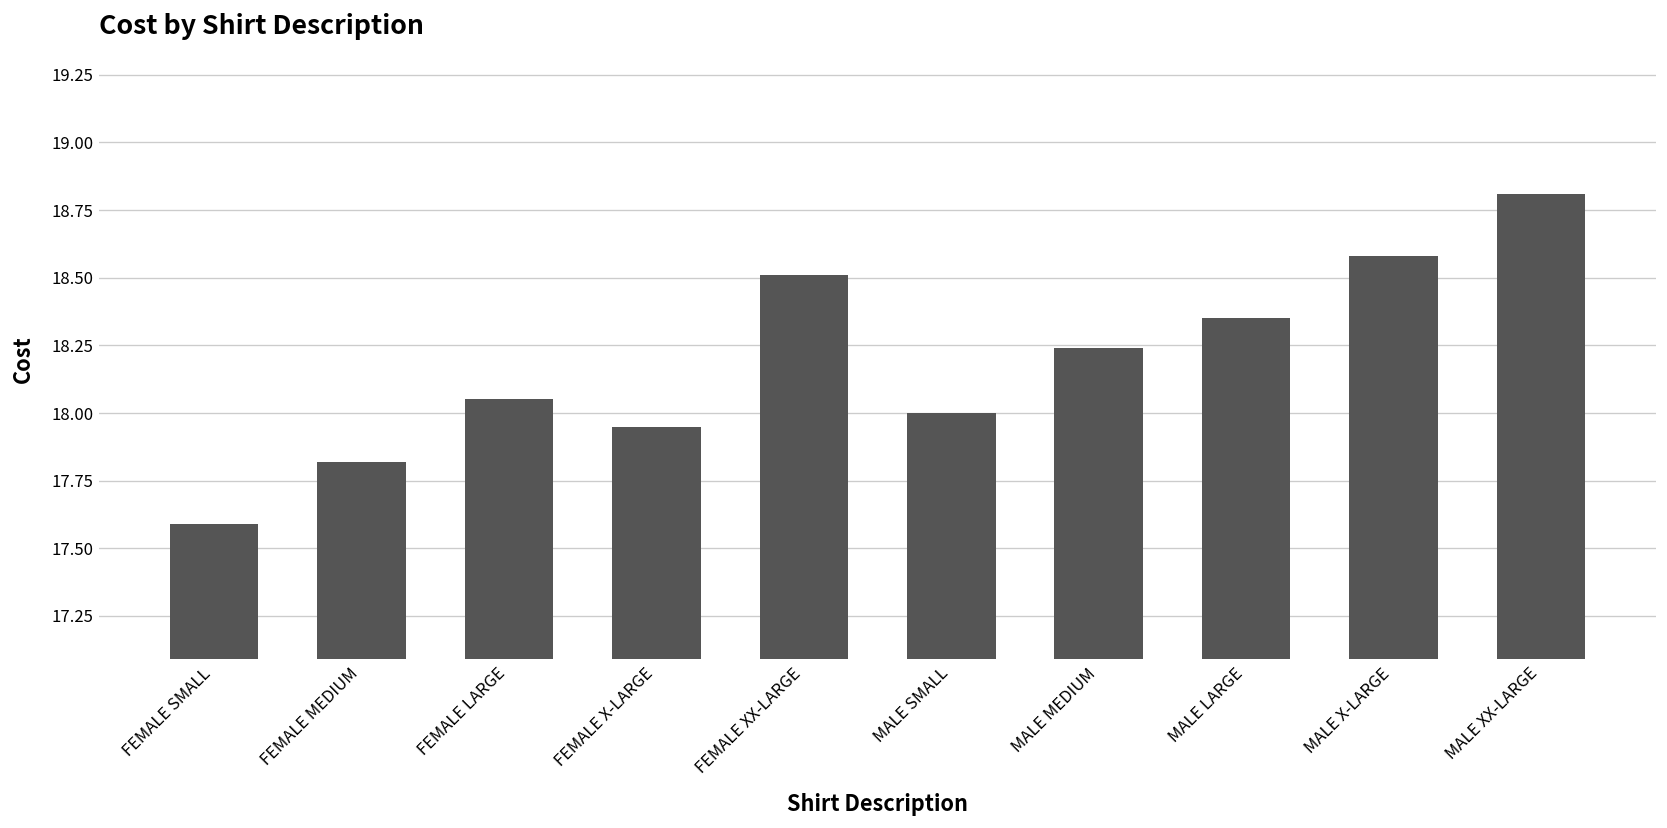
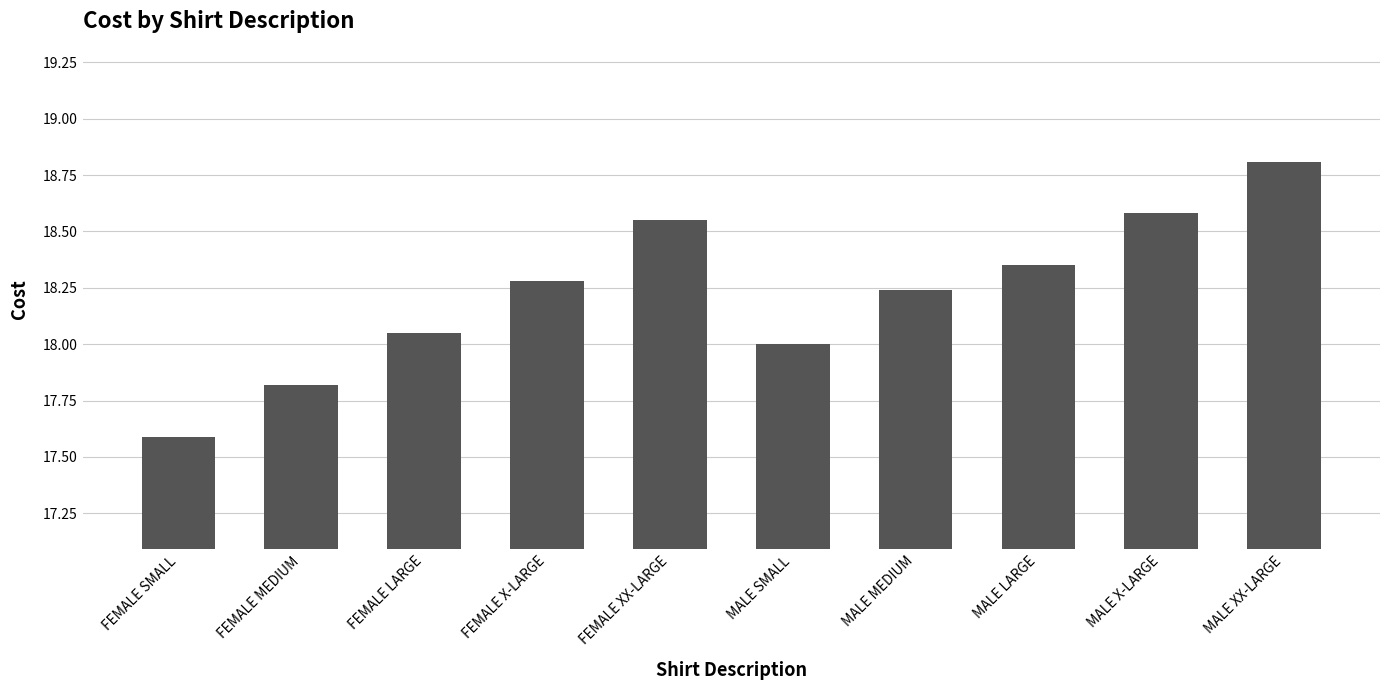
  {
    "FEMALE SMALL": 17.59,
    "FEMALE MEDIUM": 17.82,
    "FEMALE LARGE": 18.05,
-   "FEMALE X-LARGE": 17.95,
-   "FEMALE XX-LARGE": 18.51,
+   "FEMALE X-LARGE": 18.28,
+   "FEMALE XX-LARGE": 18.55,
    "MALE SMALL": 18.00,
    "MALE MEDIUM": 18.24,
    "MALE LARGE": 18.35,
    "MALE X-LARGE": 18.58,
    "MALE XX-LARGE": 18.81
  }
